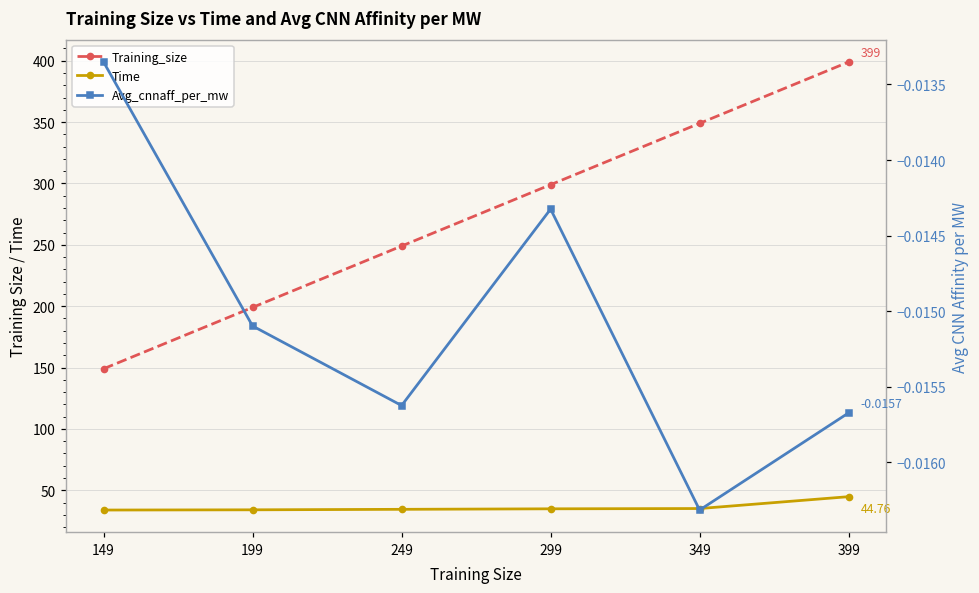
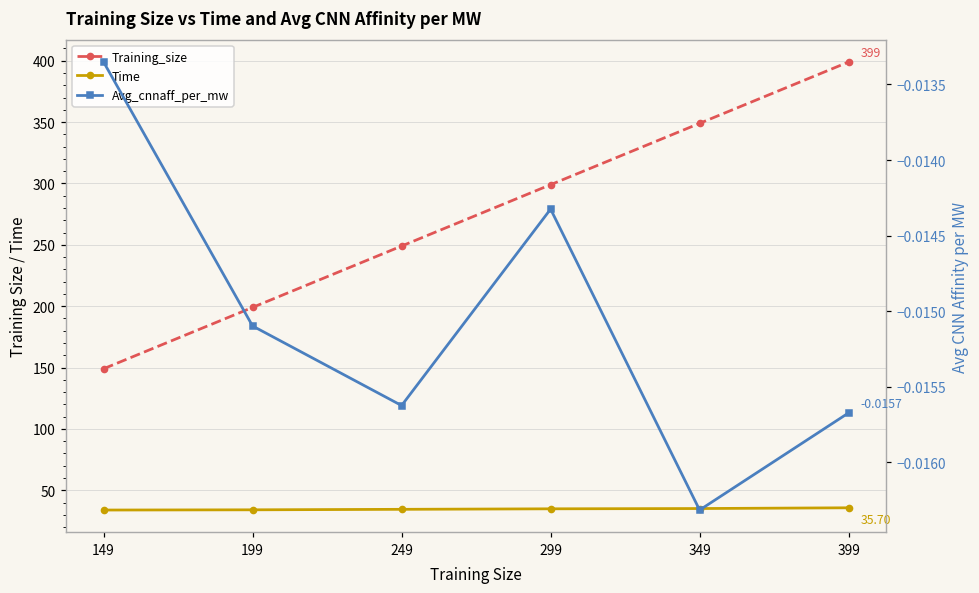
  {
    "Training_size": {
      "399": 399
    },
    "Time": {
-     "399": 44.76
+     "399": 35.70
    },
    "Avg_cnnaff_per_mw": {
      "399": -0.0157
    }
  }
